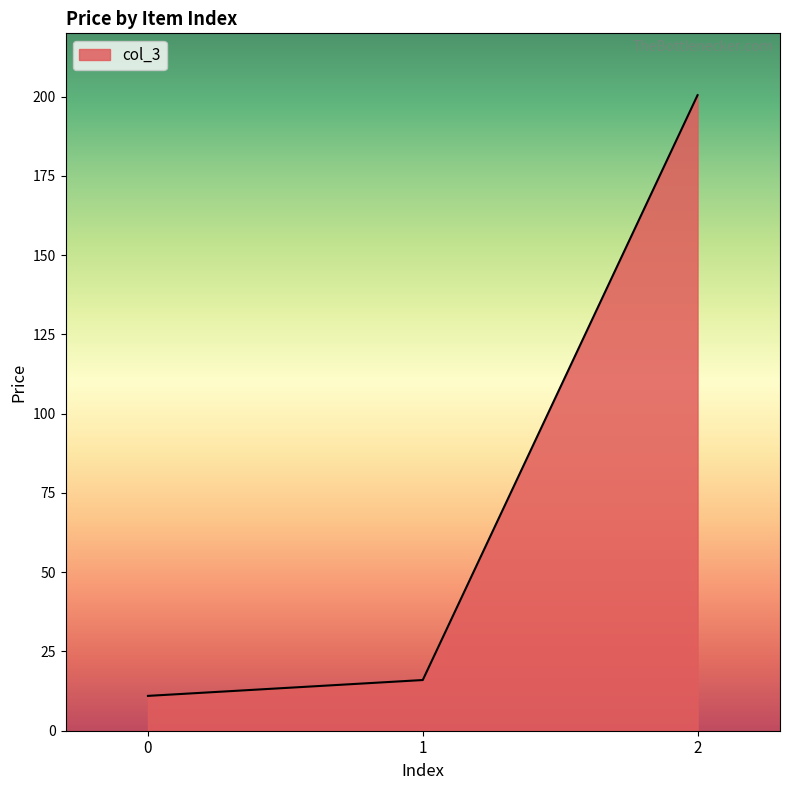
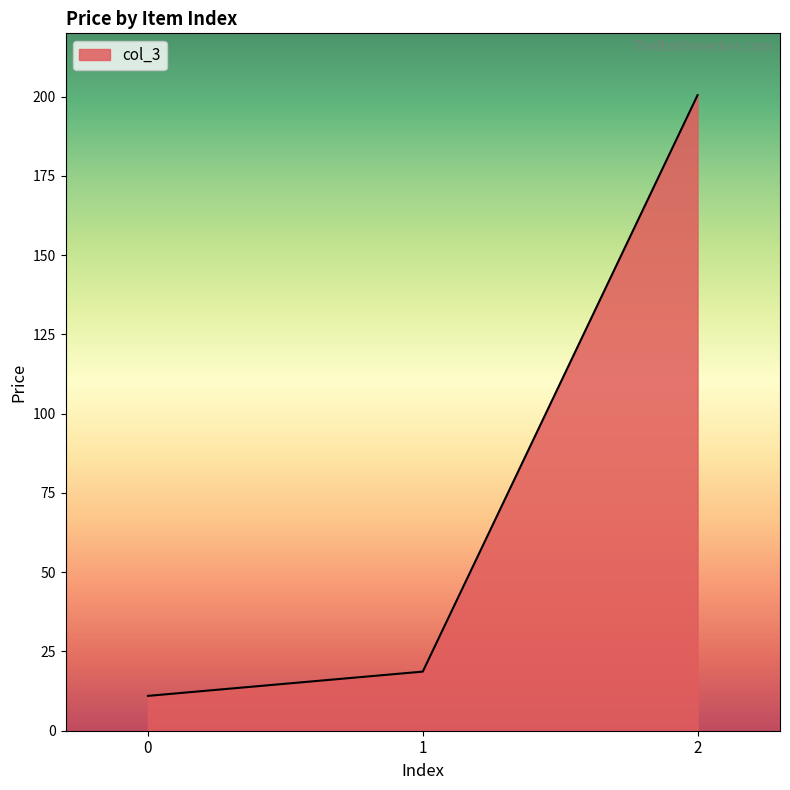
  {
    "0": 11,
-   "1": 16,
+   "1": 19,
    "2": 201
  }
